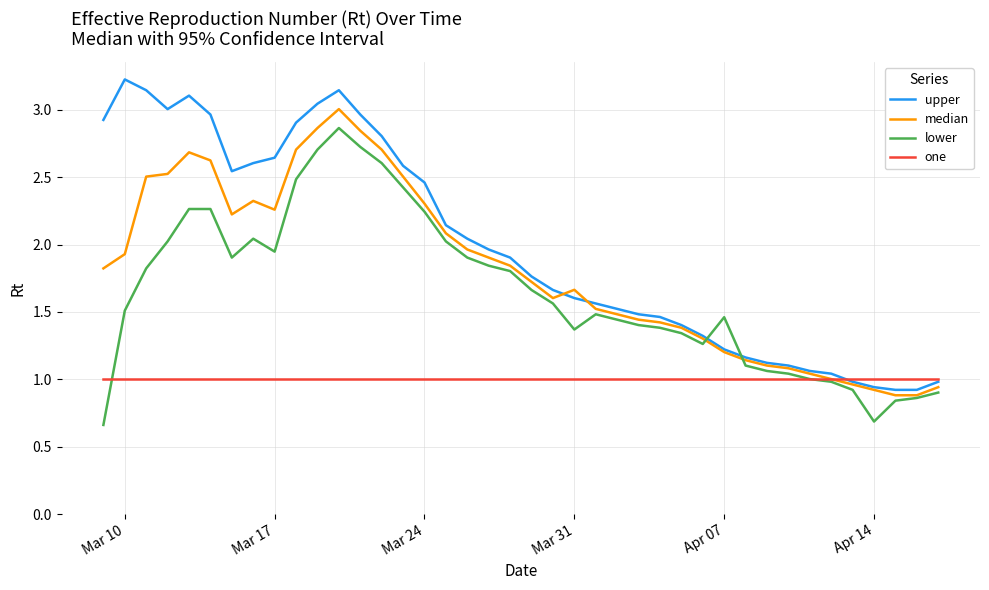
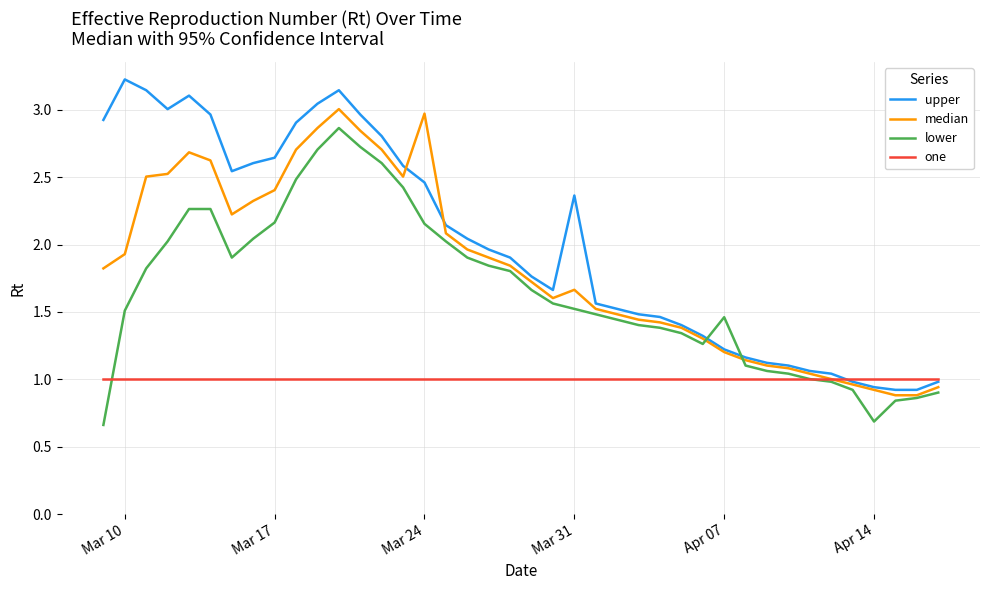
  {
    "upper": {
      "Mar 10": 3.23,
      "Mar 17": 2.65,
      "Mar 24": 2.46,
-     "Mar 31": 1.60,
+     "Mar 31": 2.36,
      "Apr 07": 1.22,
      "Apr 14": 0.94
    },
    "median": {
      "Mar 10": 1.93,
-     "Mar 17": 2.26,
-     "Mar 24": 2.30,
+     "Mar 17": 2.40,
+     "Mar 24": 2.97,
      "Mar 31": 1.66,
      "Apr 07": 1.20,
      "Apr 14": 0.92
    },
    "lower": {
      "Mar 10": 1.51,
-     "Mar 17": 1.95,
-     "Mar 24": 2.24,
-     "Mar 31": 1.37,
+     "Mar 17": 2.16,
+     "Mar 24": 2.15,
+     "Mar 31": 1.52,
      "Apr 07": 1.46,
      "Apr 14": 0.69
    },
    "one": {
      "Mar 10": 1.00,
      "Mar 17": 1.00,
      "Mar 24": 1.00,
      "Mar 31": 1.00,
      "Apr 07": 1.00,
      "Apr 14": 1.00
    }
  }
